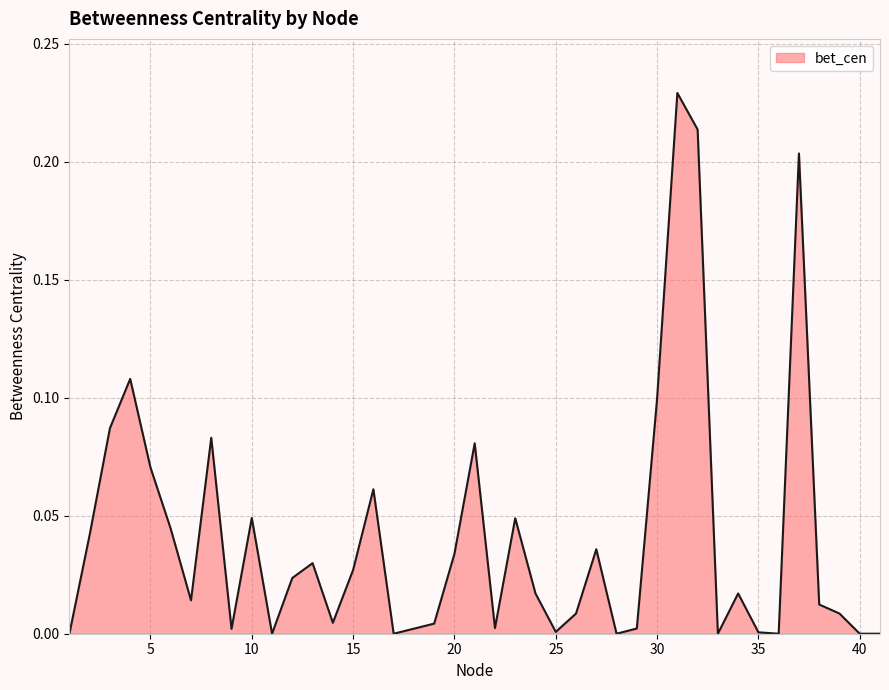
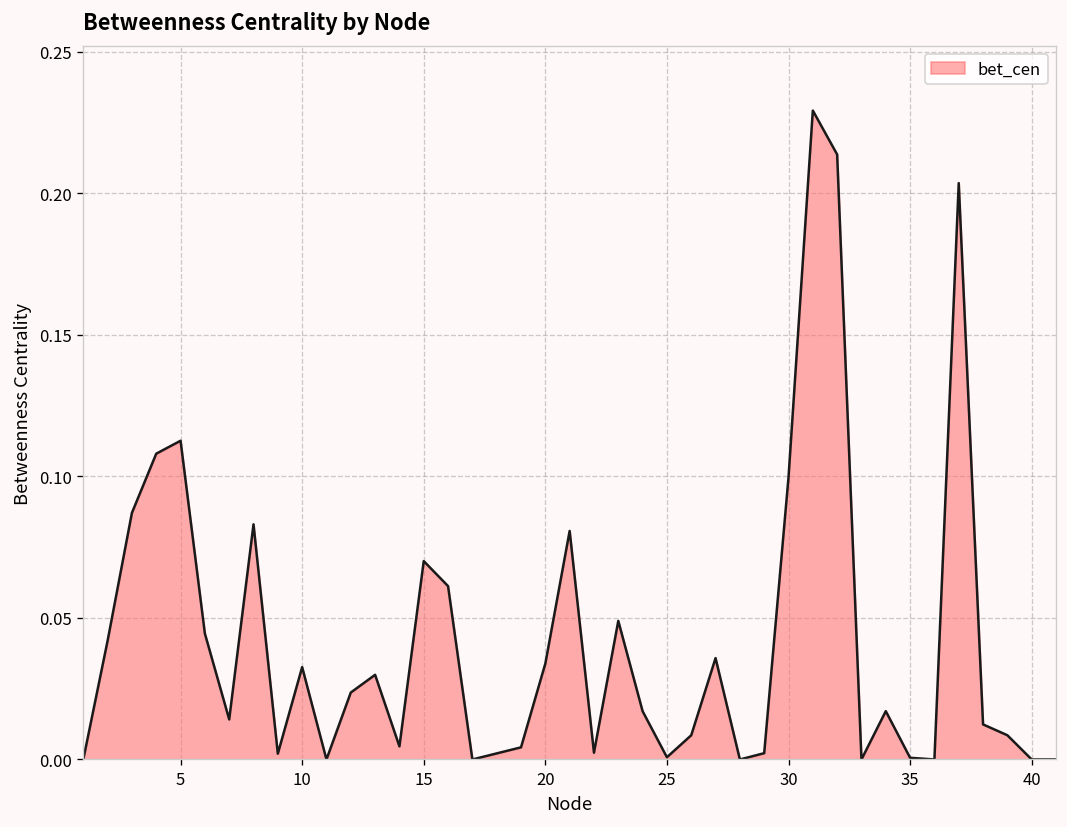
  {
-   "5": 0.070,
-   "10": 0.049,
-   "15": 0.027,
+   "5": 0.113,
+   "10": 0.033,
+   "15": 0.070,
    "20": 0.034,
    "25": 0.001,
    "30": 0.100,
    "35": 0.001,
    "40": 0.000
  }
